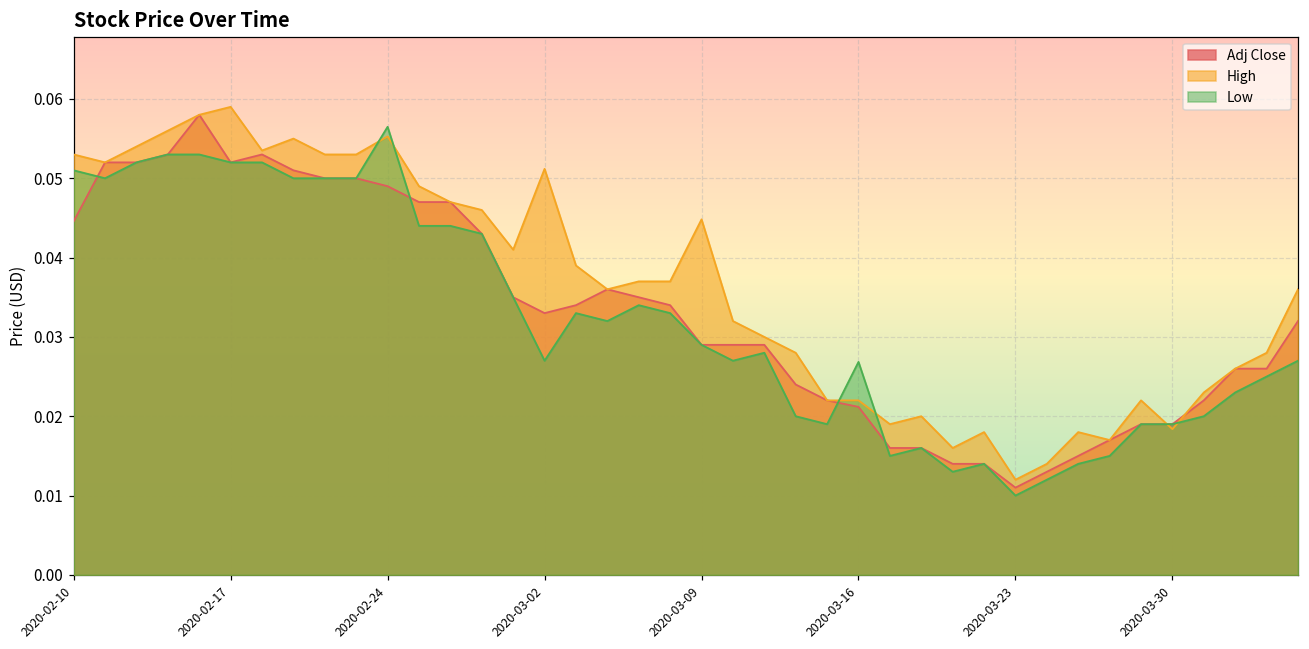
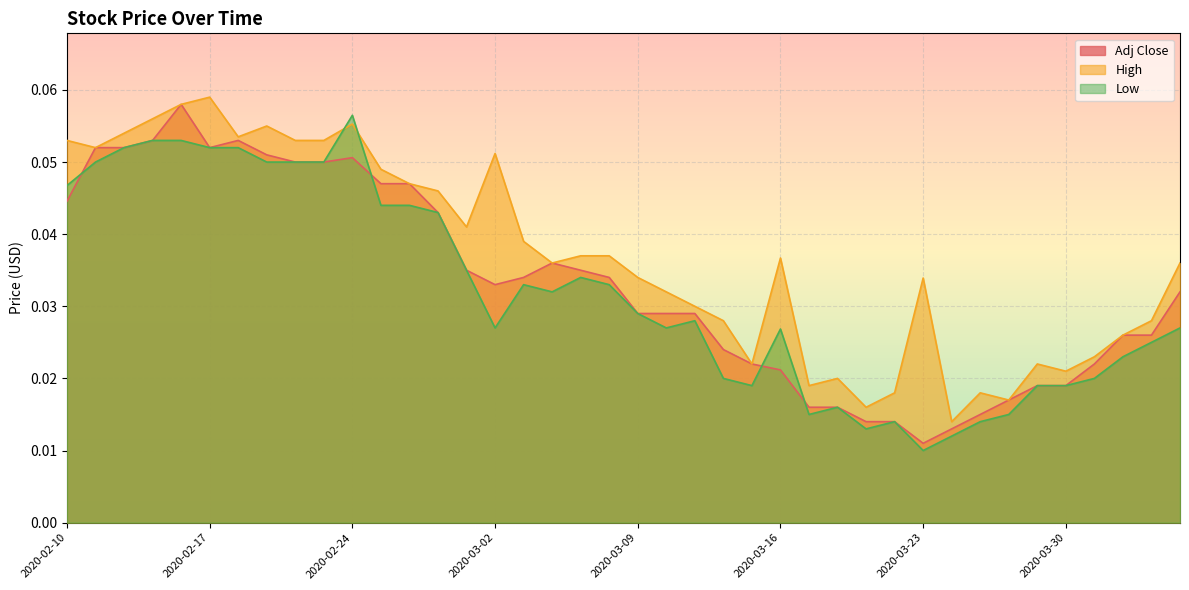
  {
    "Adj Close": {
      "2020-02-10": 0.045,
-     "2020-02-24": 0.049,
+     "2020-02-24": 0.051,
      "2020-03-02": 0.033,
      "2020-03-16": 0.021,
      "2020-03-23": 0.011
    },
    "High": {
      "2020-02-10": 0.053,
      "2020-02-17": 0.059,
      "2020-02-24": 0.055,
      "2020-03-02": 0.051,
-     "2020-03-09": 0.045,
-     "2020-03-16": 0.022,
-     "2020-03-23": 0.012,
-     "2020-03-30": 0.018
+     "2020-03-09": 0.034,
+     "2020-03-16": 0.037,
+     "2020-03-23": 0.034,
+     "2020-03-30": 0.021
    },
    "Low": {
-     "2020-02-10": 0.051,
+     "2020-02-10": 0.047,
      "2020-02-24": 0.056,
      "2020-03-02": 0.027,
      "2020-03-16": 0.027,
      "2020-03-23": 0.010
    }
  }
